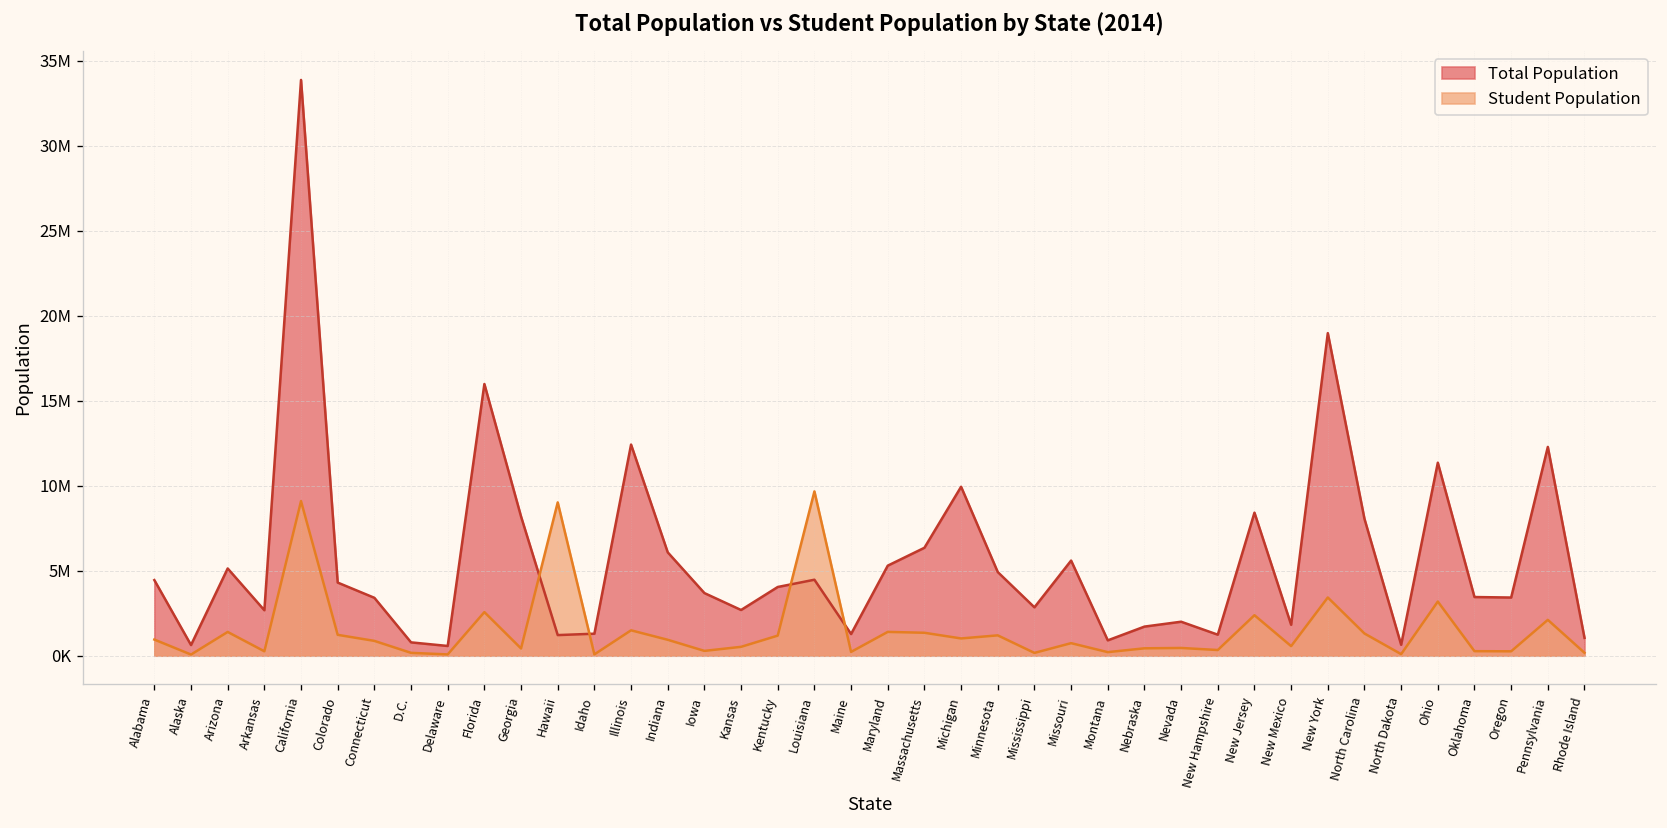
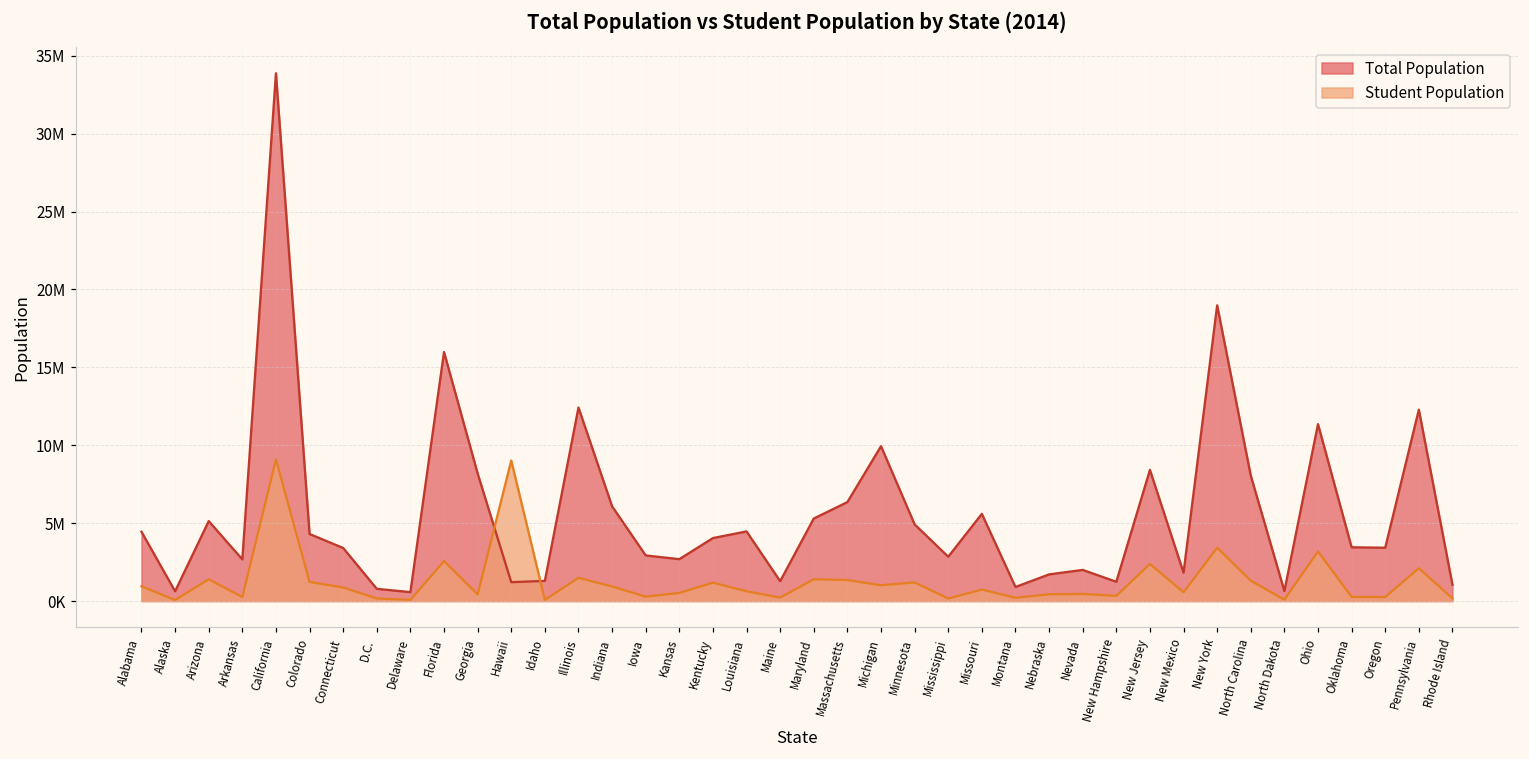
  {
    "Total Population": {
      "Alabama": 4400000,
      "Alaska": 600000,
      "Arizona": 5100000,
      "Arkansas": 2700000,
      "California": 33900000,
      "Colorado": 4300000,
      "Connecticut": 3400000,
      "D.C.": 800000,
      "Delaware": 600000,
      "Florida": 16000000,
      "Georgia": 8200000,
      "Hawaii": 1200000,
      "Idaho": 1300000,
      "Illinois": 12400000,
      "Indiana": 6100000,
-     "Iowa": 3700000,
+     "Iowa": 2900000,
      "Kansas": 2700000,
      "Kentucky": 4000000,
      "Louisiana": 4500000,
      "Maine": 1300000,
      "Maryland": 5300000,
      "Massachusetts": 6300000,
      "Michigan": 9900000,
      "Minnesota": 4900000,
      "Mississippi": 2800000,
      "Missouri": 5600000,
      "Montana": 900000,
      "Nebraska": 1700000,
      "Nevada": 2000000,
      "New Hampshire": 1200000,
      "New Jersey": 8400000,
      "New Mexico": 1800000,
      "New York": 19000000,
      "North Carolina": 8000000,
      "North Dakota": 600000,
      "Ohio": 11400000,
      "Oklahoma": 3500000,
      "Oregon": 3400000,
      "Pennsylvania": 12300000,
      "Rhode Island": 1000000
    },
    "Student Population": {
      "Alabama": 900000,
      "Alaska": 100000,
      "Arizona": 1400000,
      "Arkansas": 300000,
      "California": 9100000,
      "Colorado": 1200000,
      "Connecticut": 900000,
      "D.C.": 200000,
      "Delaware": 100000,
      "Florida": 2600000,
      "Georgia": 400000,
      "Hawaii": 9000000,
      "Idaho": 100000,
      "Illinois": 1500000,
      "Indiana": 900000,
      "Iowa": 300000,
      "Kansas": 500000,
      "Kentucky": 1200000,
-     "Louisiana": 9700000,
+     "Louisiana": 600000,
      "Maine": 200000,
      "Maryland": 1400000,
      "Massachusetts": 1300000,
      "Michigan": 1000000,
      "Minnesota": 1200000,
      "Mississippi": 200000,
      "Missouri": 700000,
      "Montana": 200000,
      "Nebraska": 400000,
      "Nevada": 500000,
      "New Hampshire": 300000,
      "New Jersey": 2400000,
      "New Mexico": 600000,
      "New York": 3400000,
      "North Carolina": 1300000,
      "North Dakota": 100000,
      "Ohio": 3200000,
      "Oklahoma": 300000,
      "Oregon": 300000,
      "Pennsylvania": 2100000,
      "Rhode Island": 200000
    }
  }
